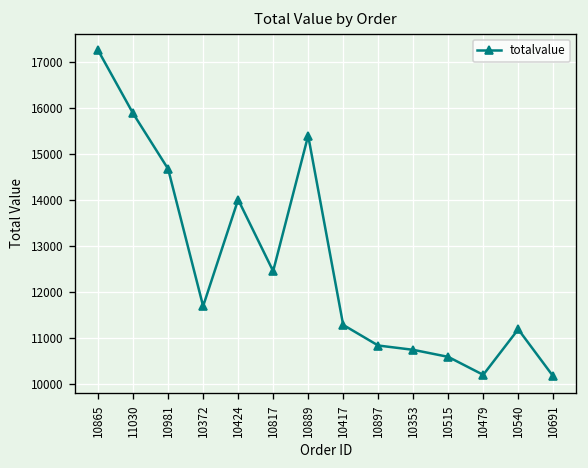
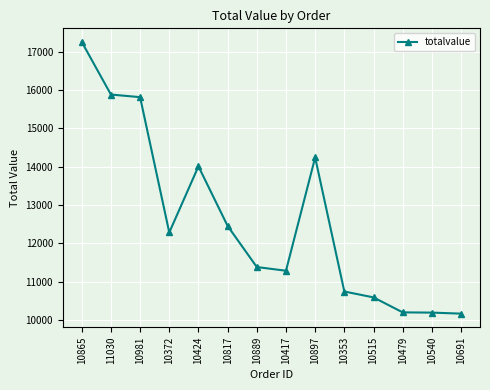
  {
    "10865": 17300,
    "11030": 15900,
-   "10981": 14700,
-   "10372": 11700,
+   "10981": 15800,
+   "10372": 12300,
    "10424": 14000,
    "10817": 12500,
-   "10889": 15400,
+   "10889": 11400,
    "10417": 11300,
-   "10897": 10800,
+   "10897": 14200,
    "10353": 10700,
    "10515": 10600,
    "10479": 10200,
-   "10540": 11200,
+   "10540": 10200,
    "10691": 10200
  }
